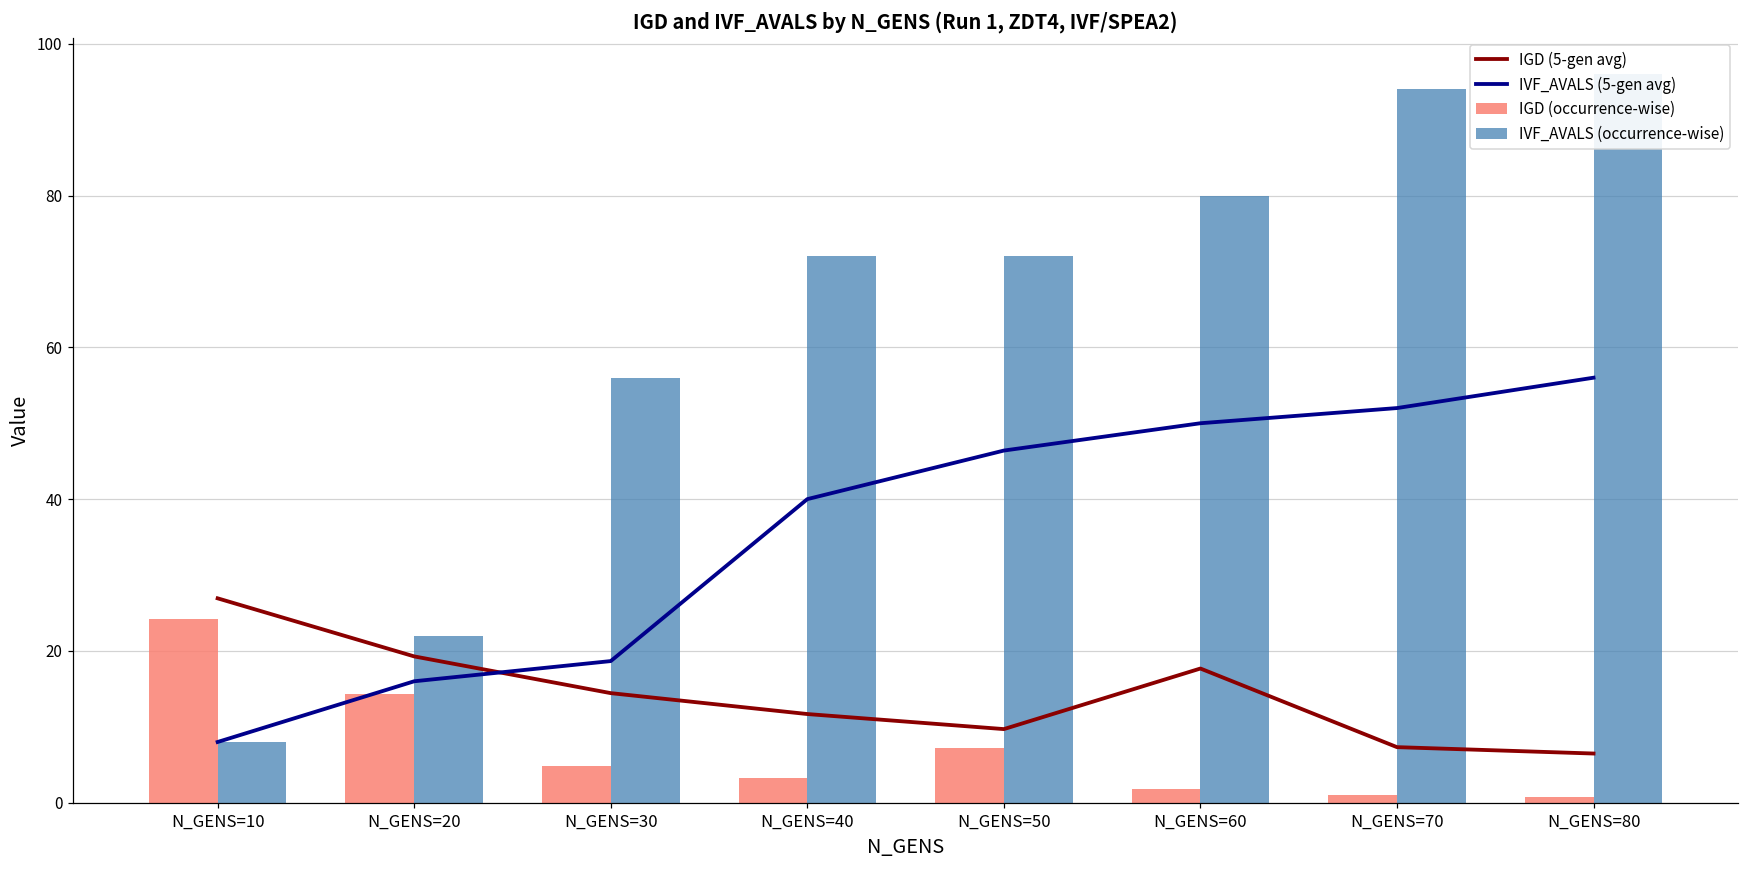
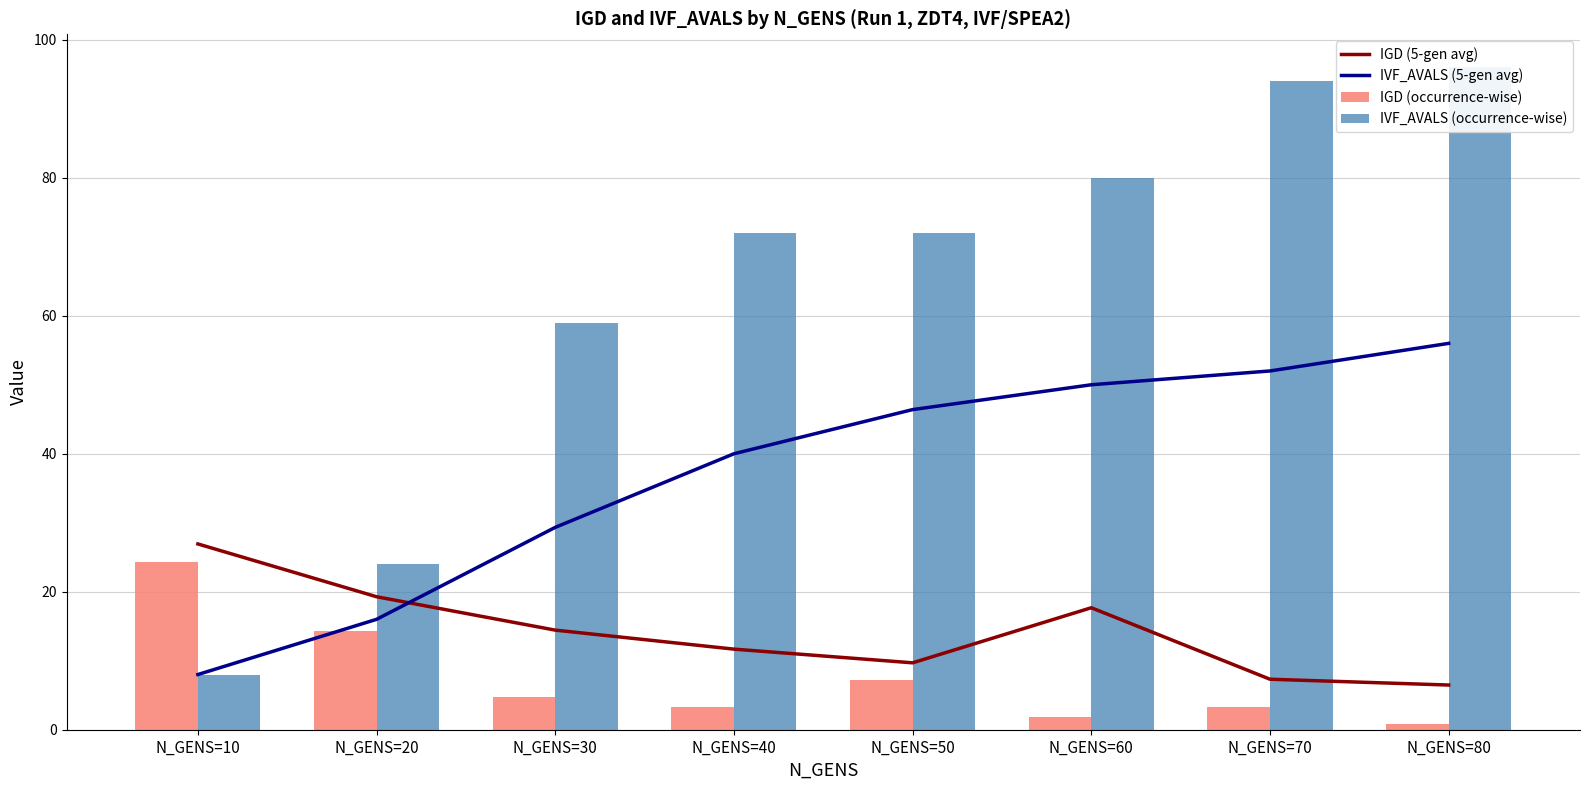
  {
    "IGD (occurrence-wise)": {
      "N_GENS=10": 24,
      "N_GENS=20": 14,
      "N_GENS=30": 5,
      "N_GENS=40": 3,
      "N_GENS=50": 7,
      "N_GENS=60": 2,
-     "N_GENS=70": 1,
+     "N_GENS=70": 3,
      "N_GENS=80": 1
    },
    "IGD (5-gen avg)": {
      "N_GENS=10": 27,
      "N_GENS=20": 19,
      "N_GENS=30": 14,
      "N_GENS=40": 12,
      "N_GENS=50": 10,
      "N_GENS=60": 18,
      "N_GENS=70": 7,
      "N_GENS=80": 6
    },
    "IVF_AVALS (5-gen avg)": {
      "N_GENS=10": 8,
      "N_GENS=20": 16,
-     "N_GENS=30": 19,
+     "N_GENS=30": 29,
      "N_GENS=40": 40,
      "N_GENS=50": 46,
      "N_GENS=60": 50,
      "N_GENS=70": 52,
      "N_GENS=80": 56
    },
    "IVF_AVALS (occurrence-wise)": {
      "N_GENS=10": 8,
-     "N_GENS=20": 22,
-     "N_GENS=30": 56,
+     "N_GENS=20": 24,
+     "N_GENS=30": 59,
      "N_GENS=40": 72,
      "N_GENS=50": 72,
      "N_GENS=60": 80,
      "N_GENS=70": 94
    }
  }
